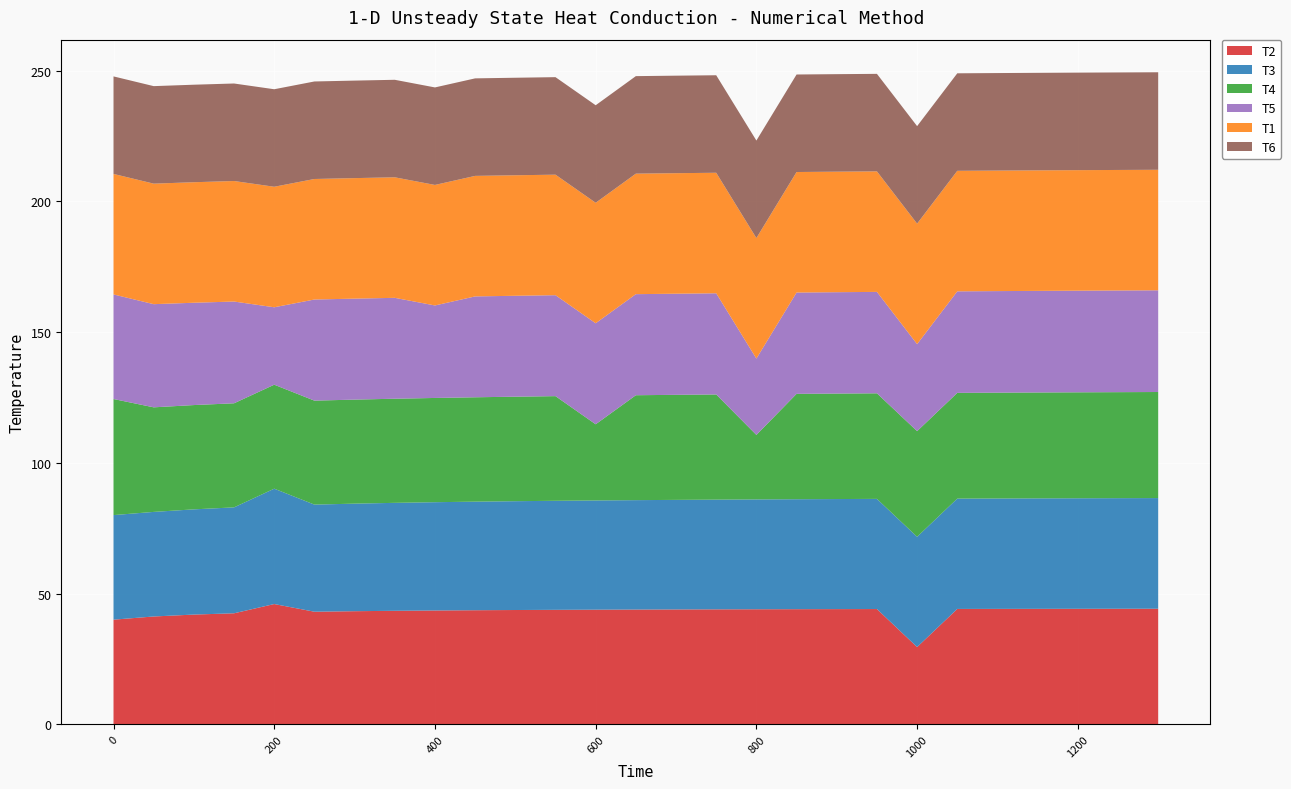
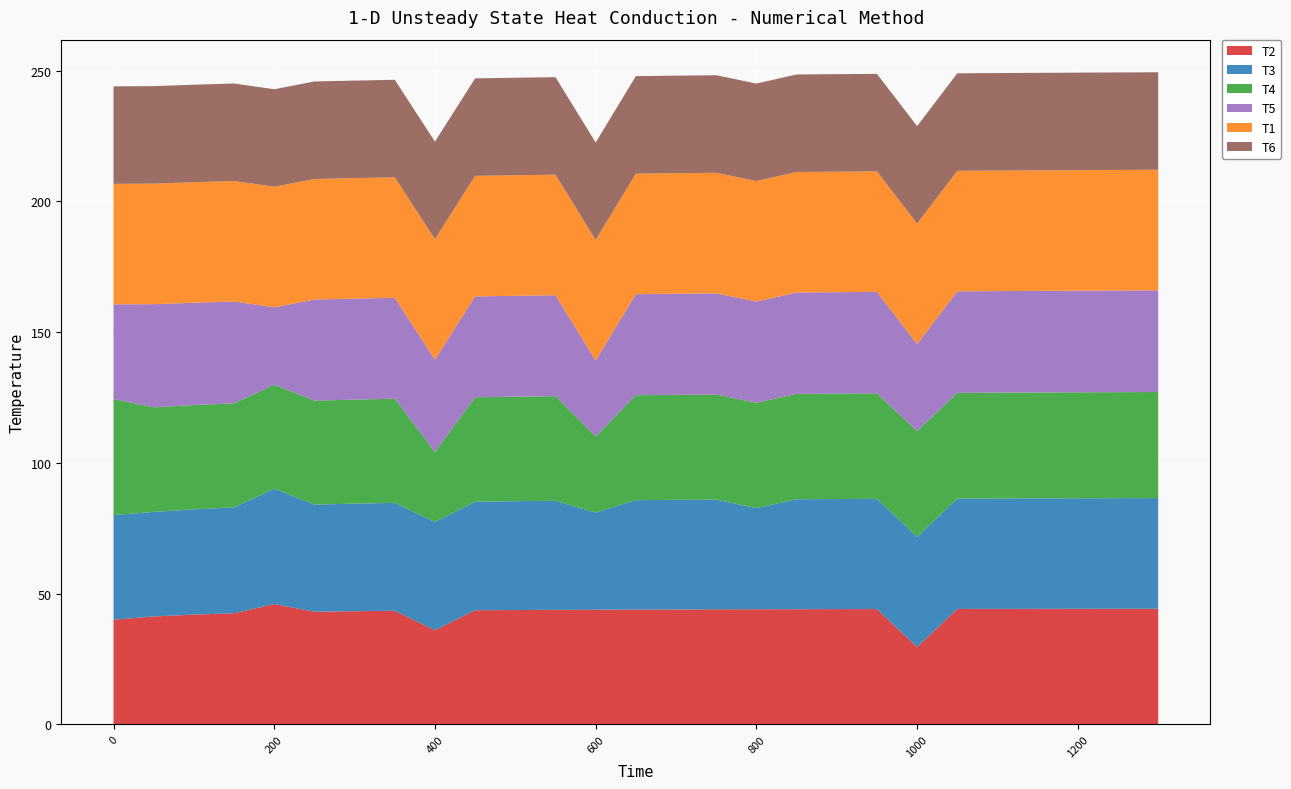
  {
    "T2": {
      "0": 40,
      "200": 46,
-     "400": 44,
+     "400": 36,
      "600": 44,
      "800": 44,
      "1000": 30,
      "1200": 44
    },
    "T3": {
      "0": 40,
      "200": 44,
      "400": 41,
-     "600": 42,
-     "800": 42,
+     "600": 37,
+     "800": 39,
      "1000": 42,
      "1200": 42
    },
    "T4": {
      "0": 44,
      "200": 40,
-     "400": 40,
+     "400": 27,
      "600": 29,
-     "800": 25,
+     "800": 40,
      "1000": 40,
      "1200": 41
    },
    "T5": {
-     "0": 40,
+     "0": 36,
      "200": 30,
      "400": 35,
-     "600": 39,
-     "800": 29,
+     "600": 29,
+     "800": 39,
      "1000": 33,
      "1200": 39
    },
    "T1": {
      "0": 46,
      "200": 46,
      "400": 46,
      "600": 46,
      "800": 46,
      "1000": 46,
      "1200": 46
    },
    "T6": {
      "0": 37,
      "200": 37,
      "400": 37,
      "600": 37,
      "800": 37,
      "1000": 37,
      "1200": 37
    }
  }
